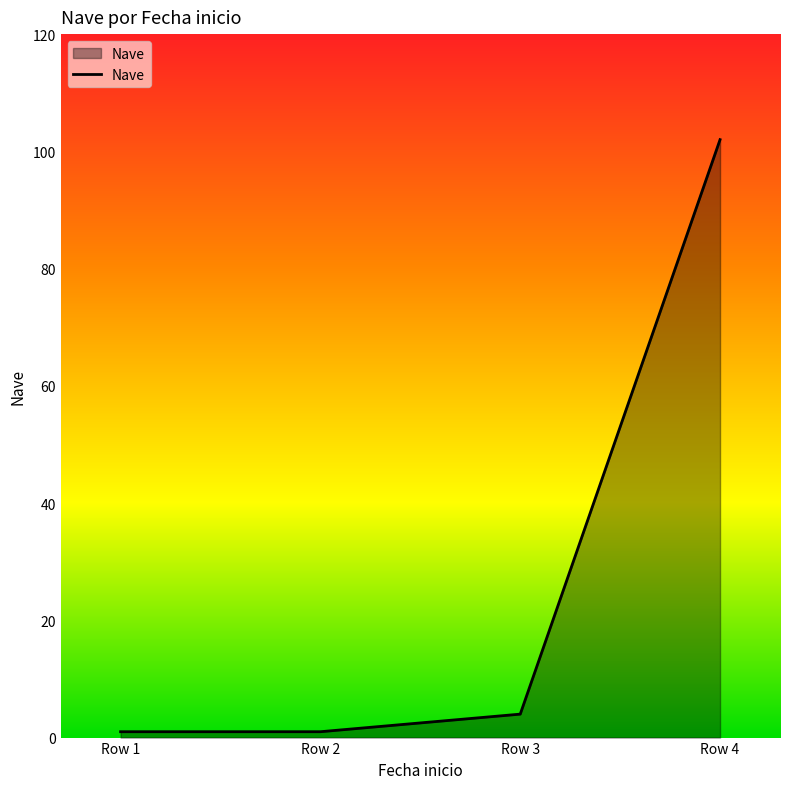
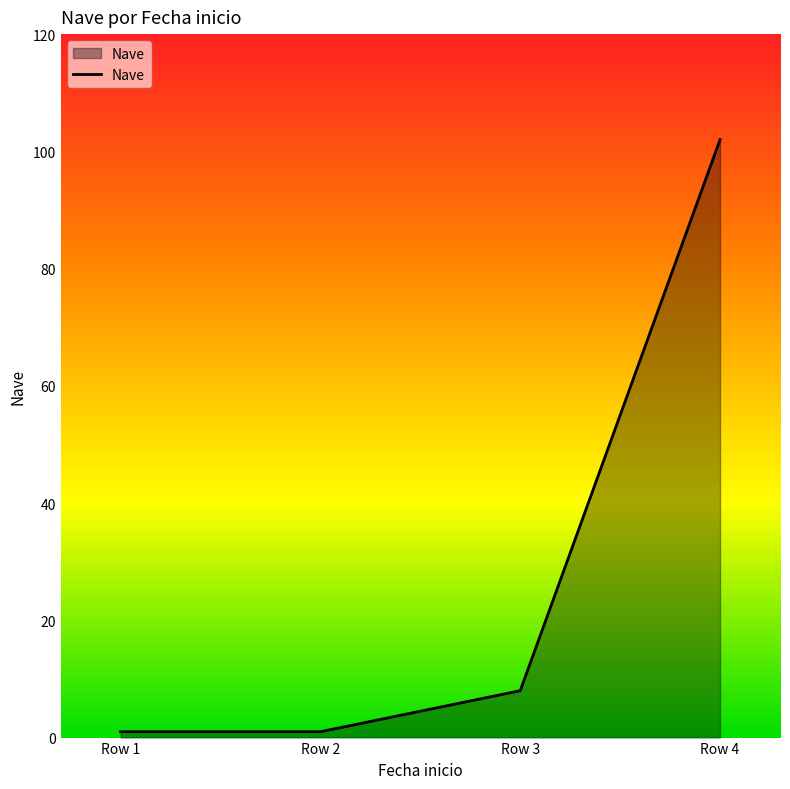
  {
    "Row 1": 1,
    "Row 2": 1,
-   "Row 3": 4,
+   "Row 3": 8,
    "Row 4": 102
  }
